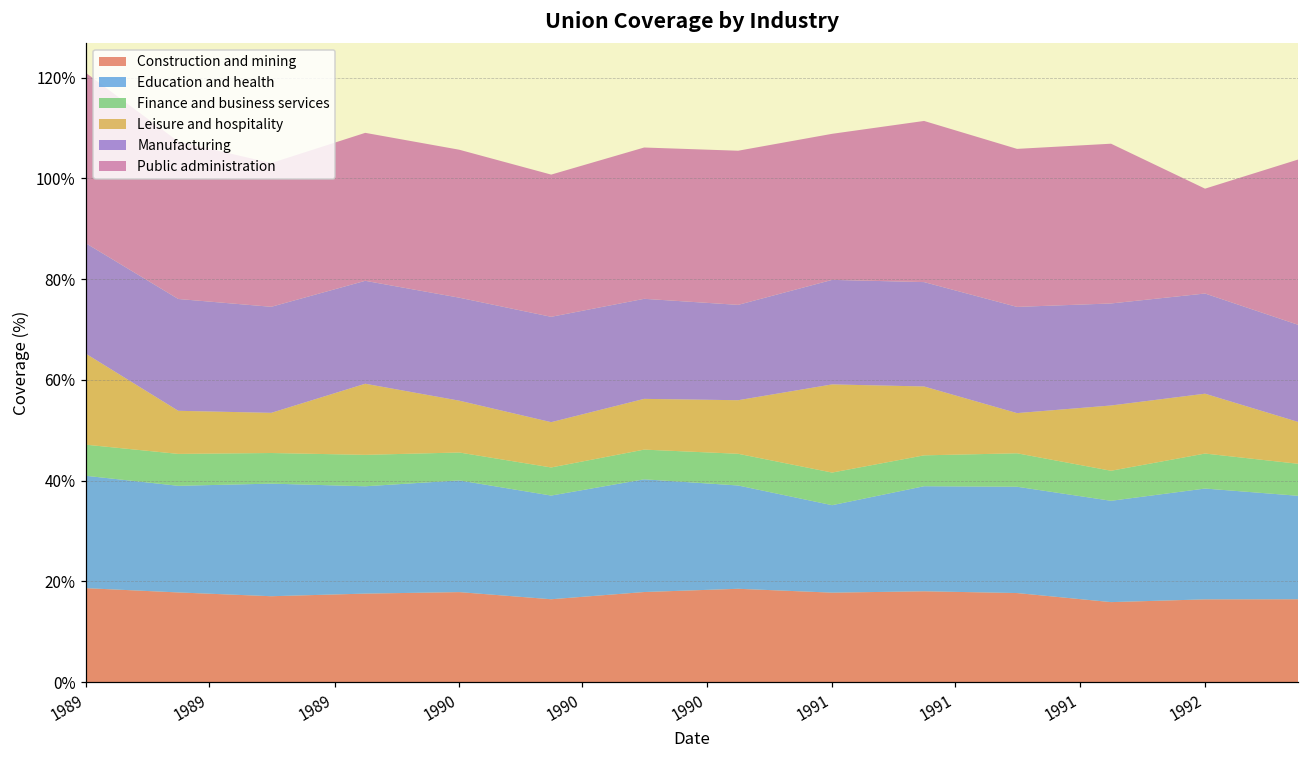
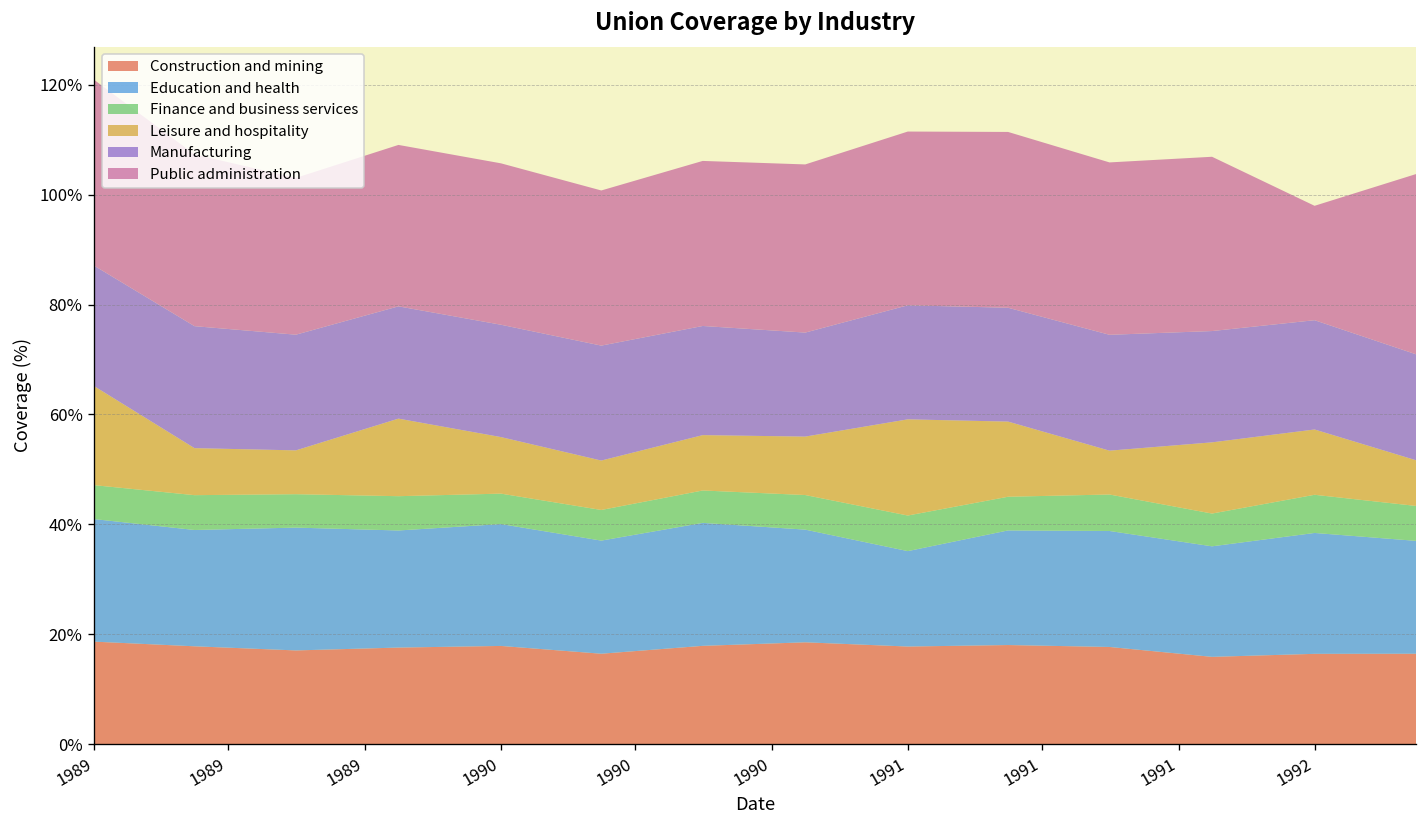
  {
    "Construction and mining": {
      "1989": "19%",
      "1990": "18%",
      "1991": "18%",
      "1992": "16%"
    },
    "Education and health": {
      "1989": "22%",
      "1990": "22%",
      "1991": "17%",
      "1992": "22%"
    },
    "Finance and business services": {
      "1989": "6%",
      "1990": "6%",
      "1991": "6%",
      "1992": "7%"
    },
    "Leisure and hospitality": {
      "1989": "18%",
      "1990": "10%",
      "1991": "18%",
      "1992": "12%"
    },
    "Manufacturing": {
      "1989": "22%",
      "1990": "20%",
      "1991": "21%",
      "1992": "20%"
    },
    "Public administration": {
      "1989": "34%",
      "1990": "29%",
-     "1991": "29%",
+     "1991": "32%",
      "1992": "21%"
    }
  }
